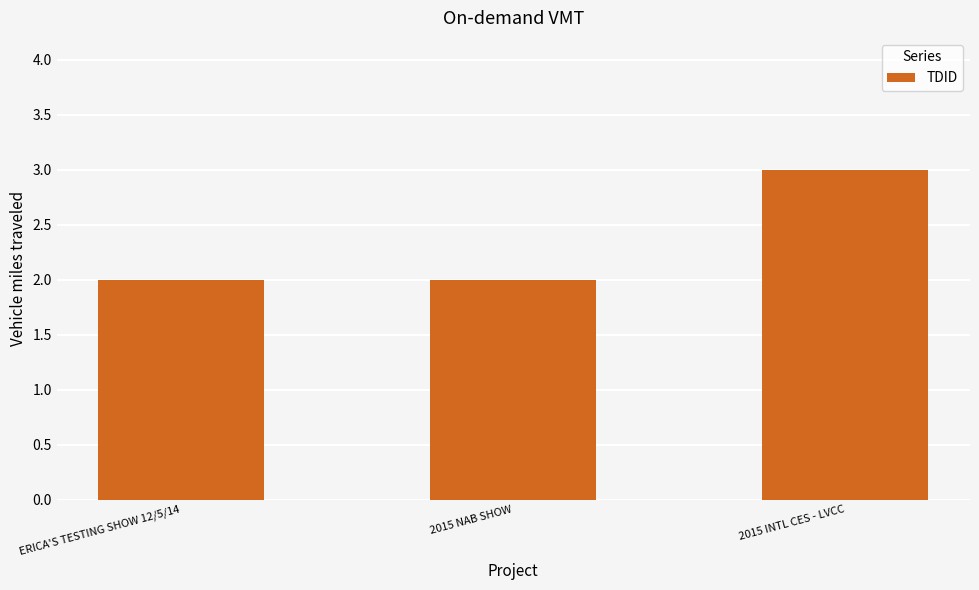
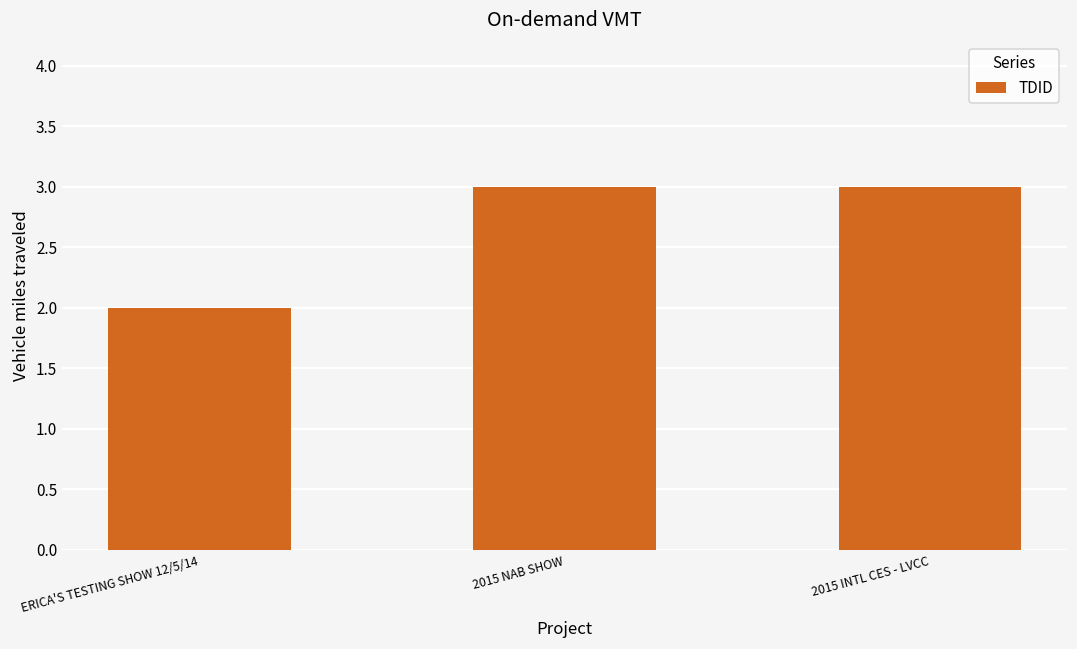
  {
    "ERICA'S TESTING SHOW 12/5/14": 2,
-   "2015 NAB SHOW": 2,
+   "2015 NAB SHOW": 3,
    "2015 INTL CES - LVCC": 3
  }
